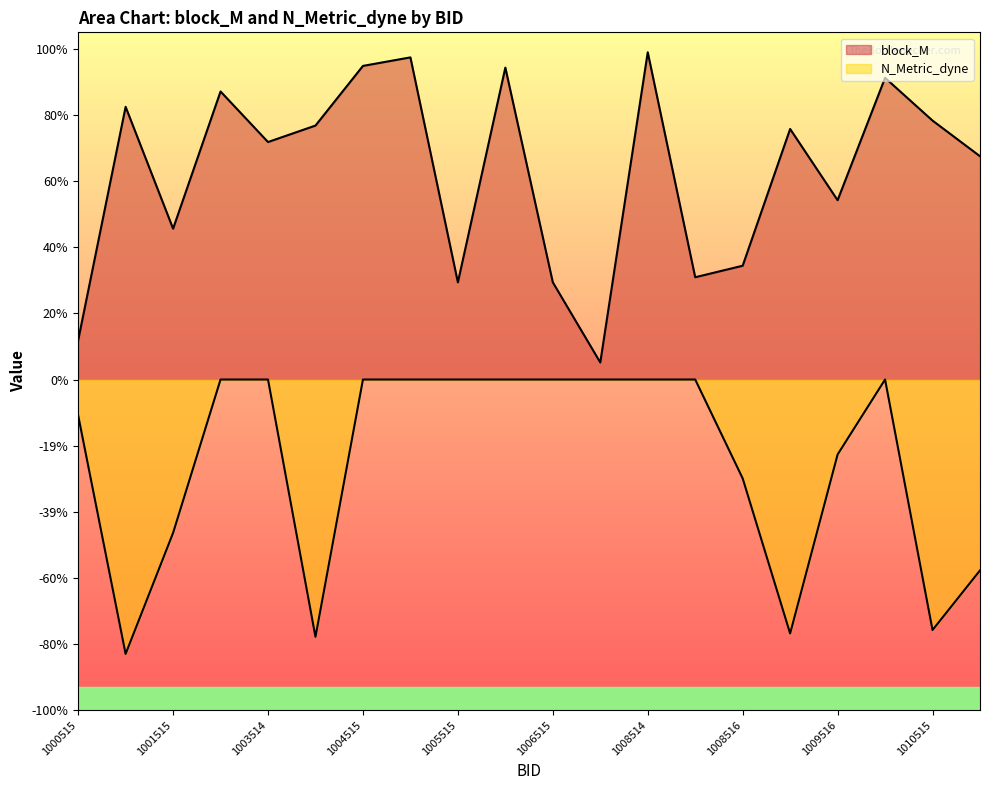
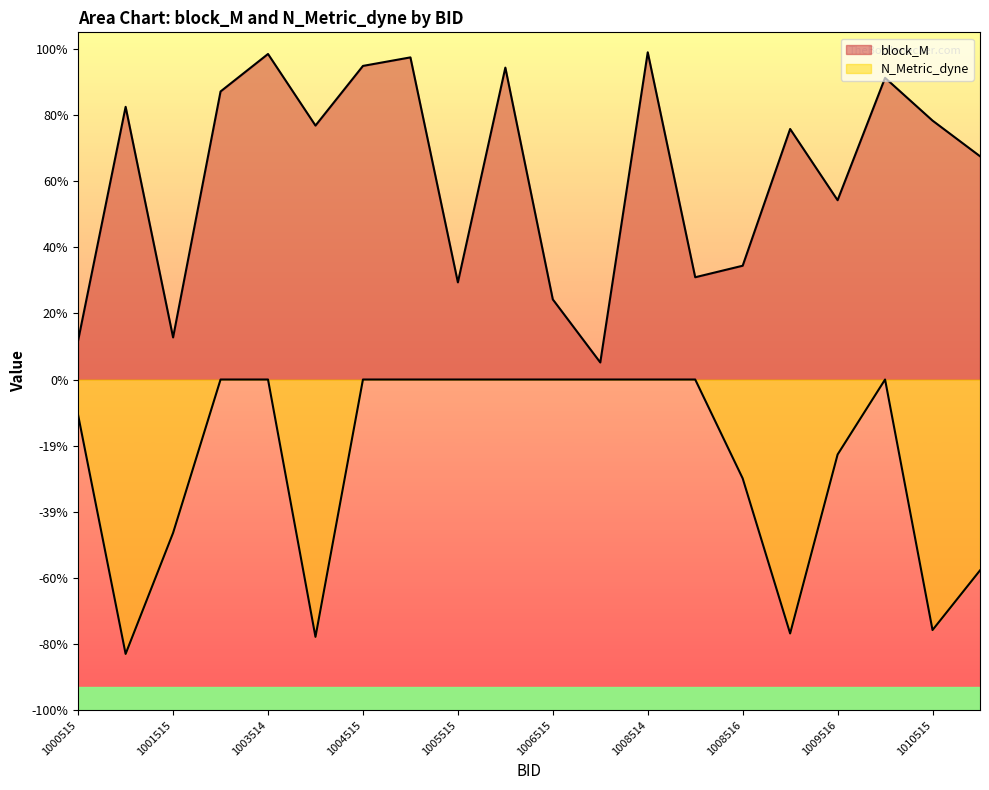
  {
    "block_M": {
      "1000515": "12%",
-     "1001515": "46%",
-     "1003514": "72%",
+     "1001515": "13%",
+     "1003514": "98%",
      "1004515": "95%",
      "1005515": "29%",
-     "1006515": "29%",
+     "1006515": "24%",
      "1008514": "99%",
      "1008516": "34%",
      "1009516": "54%",
      "1010515": "78%"
    }
  }
